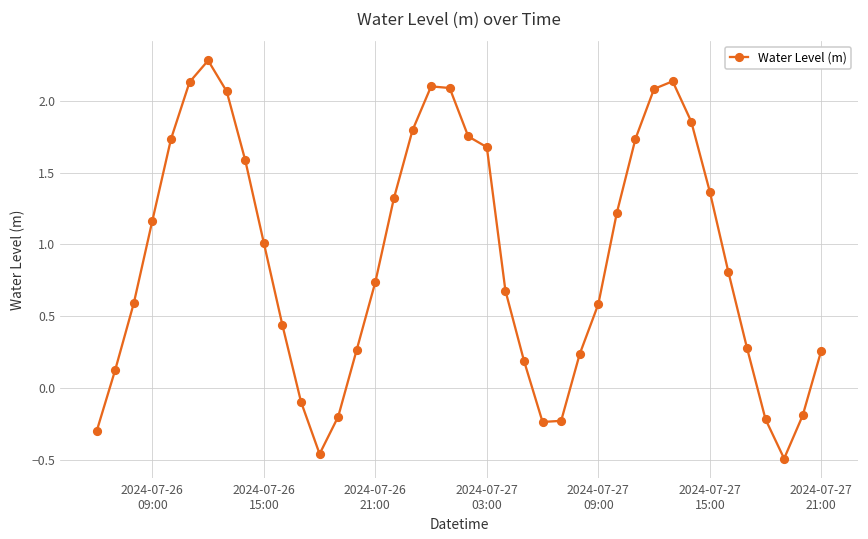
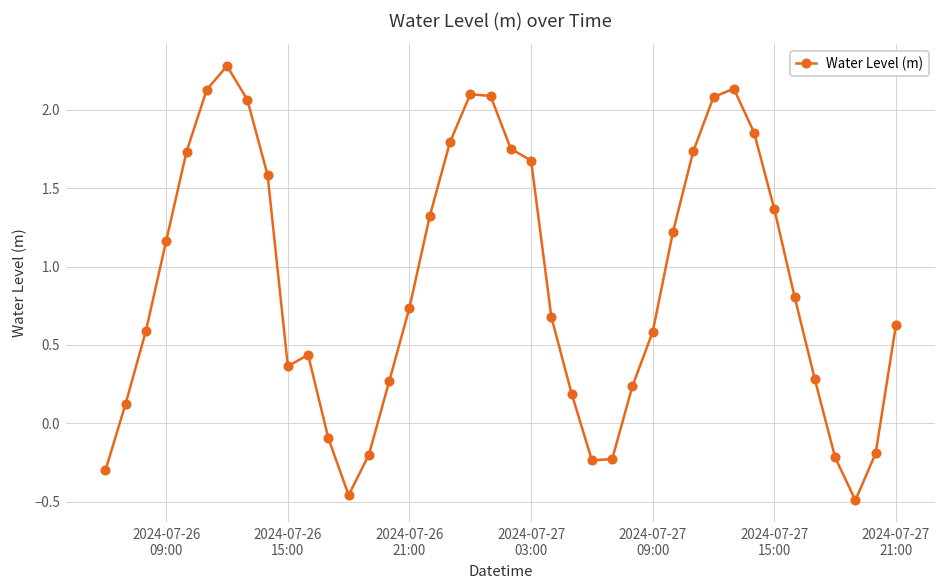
  {
    "2024-07-26 09:00": 1.17,
-   "2024-07-26 15:00": 1.01,
+   "2024-07-26 15:00": 0.36,
    "2024-07-26 21:00": 0.74,
    "2024-07-27 03:00": 1.68,
    "2024-07-27 09:00": 0.58,
    "2024-07-27 15:00": 1.37,
-   "2024-07-27 21:00": 0.26
+   "2024-07-27 21:00": 0.63
  }
